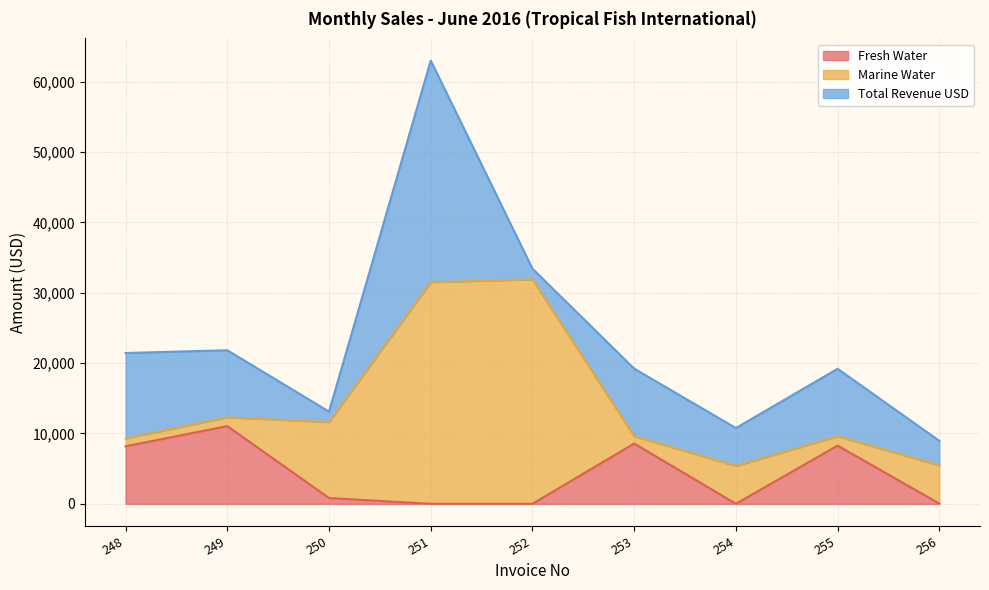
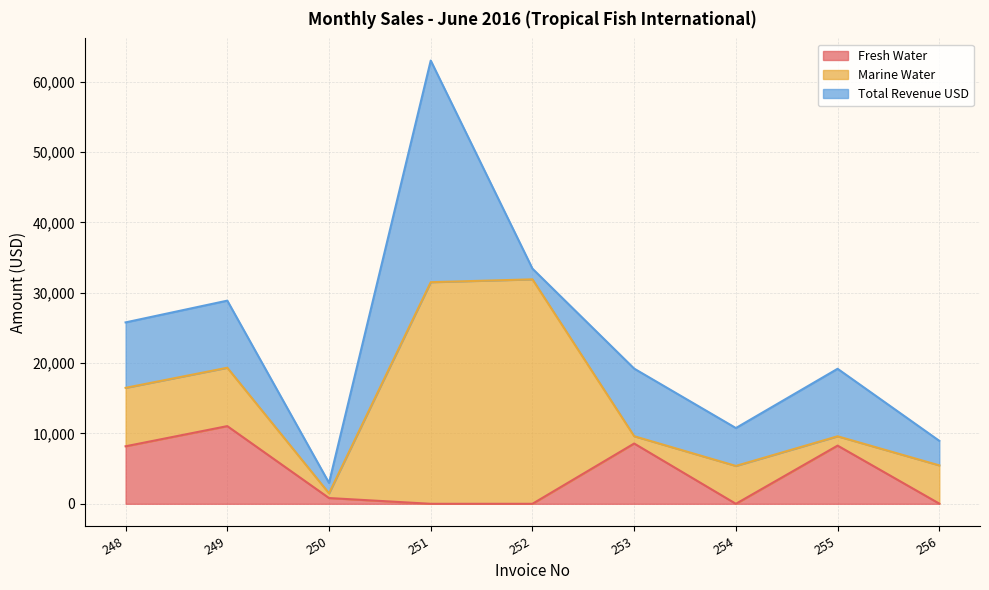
  {
    "Fresh Water": {
      "248": "8,000",
      "249": "11,000",
      "250": "1,000",
      "251": "0",
      "252": "0",
      "253": "9,000",
      "254": "0",
      "255": "8,000",
      "256": "0"
    },
    "Marine Water": {
-     "248": "1,000",
-     "249": "1,000",
-     "250": "11,000",
+     "248": "8,000",
+     "249": "8,000",
+     "250": "1,000",
      "251": "32,000",
      "252": "32,000",
      "253": "1,000",
      "254": "5,000",
      "255": "1,000",
      "256": "5,000"
    },
    "Total Revenue USD": {
-     "248": "12,000",
+     "248": "9,000",
      "249": "10,000",
      "250": "1,000",
      "251": "32,000",
      "252": "2,000",
      "253": "10,000",
      "254": "5,000",
      "255": "10,000",
      "256": "3,000"
    }
  }
